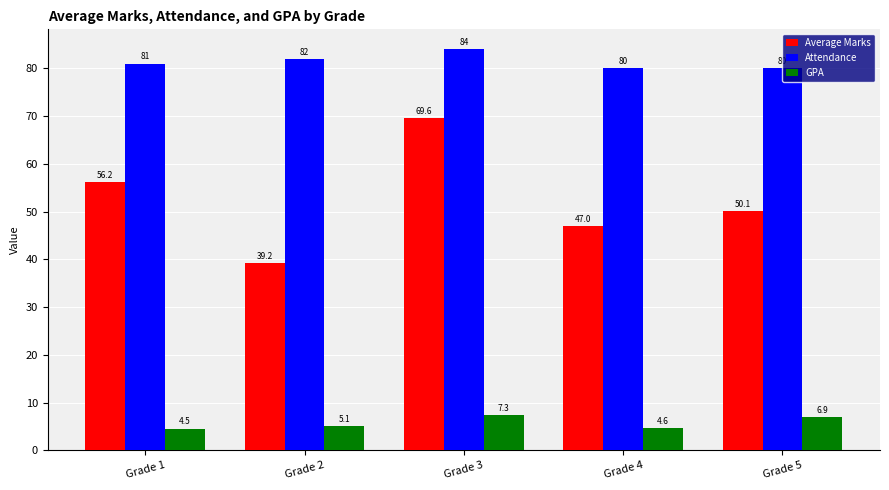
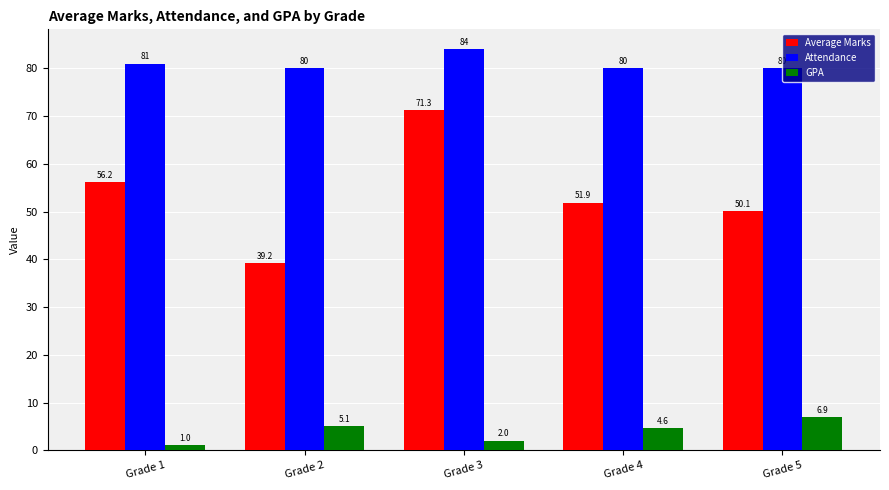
  {
    "Average Marks": {
      "Grade 1": 56.2,
      "Grade 2": 39.2,
-     "Grade 3": 69.6,
-     "Grade 4": 47.0,
+     "Grade 3": 71.3,
+     "Grade 4": 51.9,
      "Grade 5": 50.1
    },
    "Attendance": {
      "Grade 1": 81,
-     "Grade 2": 82,
+     "Grade 2": 80,
      "Grade 3": 84,
      "Grade 4": 80
    },
    "GPA": {
-     "Grade 1": 4.5,
+     "Grade 1": 1.0,
      "Grade 2": 5.1,
-     "Grade 3": 7.3,
+     "Grade 3": 2.0,
      "Grade 4": 4.6,
      "Grade 5": 6.9
    }
  }
